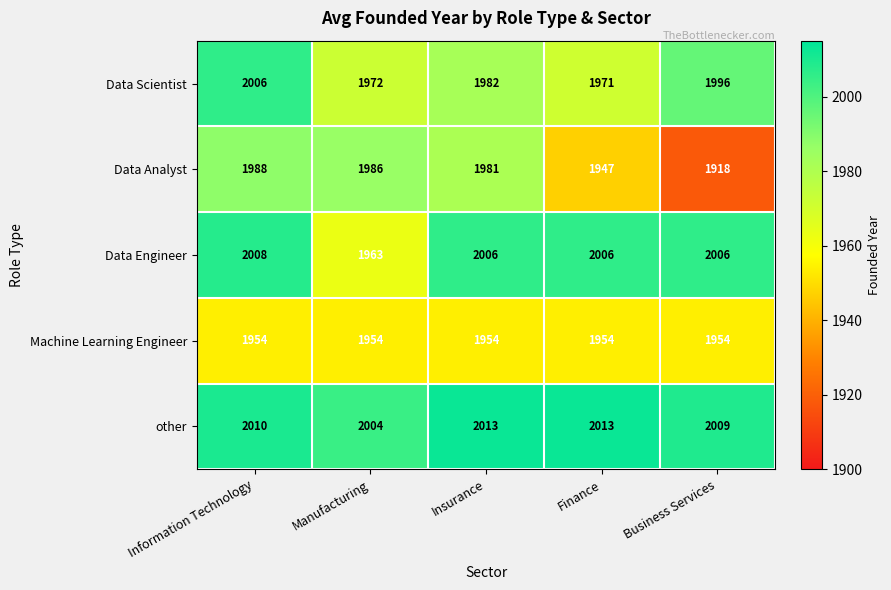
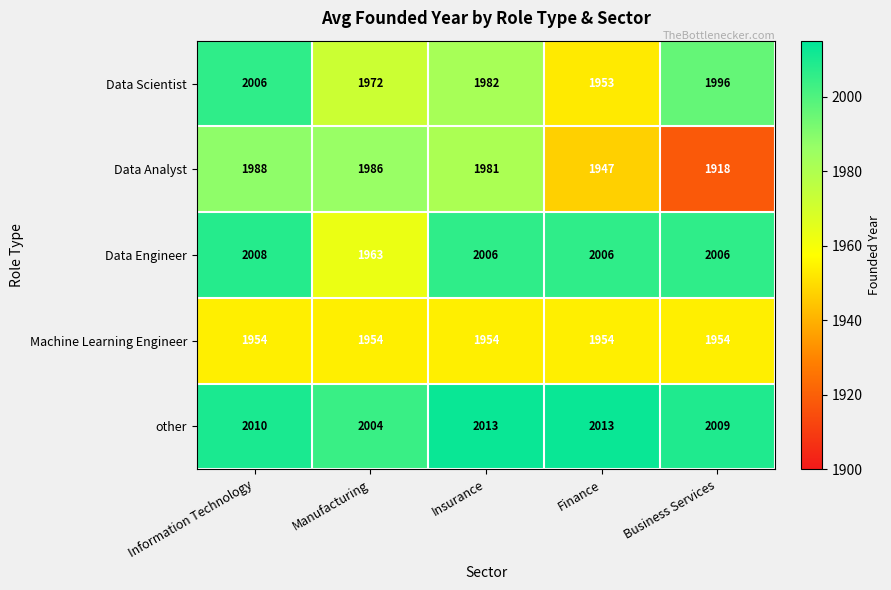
  {
    "Data Scientist": {
      "Information Technology": 2006,
      "Manufacturing": 1972,
      "Insurance": 1982,
-     "Finance": 1971,
+     "Finance": 1953,
      "Business Services": 1996
    },
    "Data Analyst": {
      "Information Technology": 1988,
      "Manufacturing": 1986,
      "Insurance": 1981,
      "Finance": 1947,
      "Business Services": 1918
    },
    "Data Engineer": {
      "Information Technology": 2008,
      "Manufacturing": 1963,
      "Insurance": 2006,
      "Finance": 2006,
      "Business Services": 2006
    },
    "Machine Learning Engineer": {
      "Information Technology": 1954,
      "Manufacturing": 1954,
      "Insurance": 1954,
      "Finance": 1954,
      "Business Services": 1954
    },
    "other": {
      "Information Technology": 2010,
      "Manufacturing": 2004,
      "Insurance": 2013,
      "Finance": 2013,
      "Business Services": 2009
    }
  }
